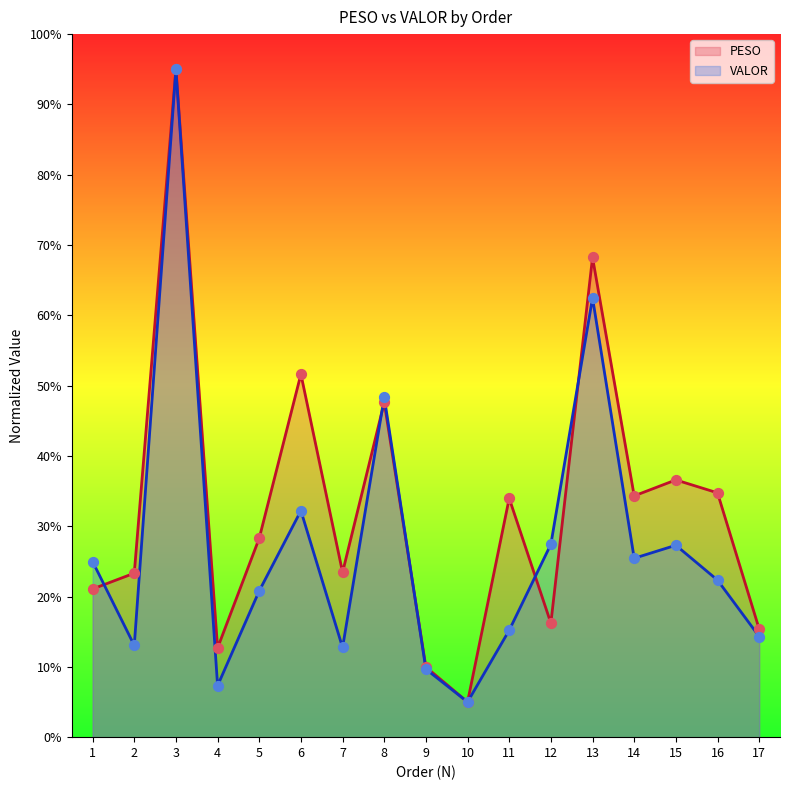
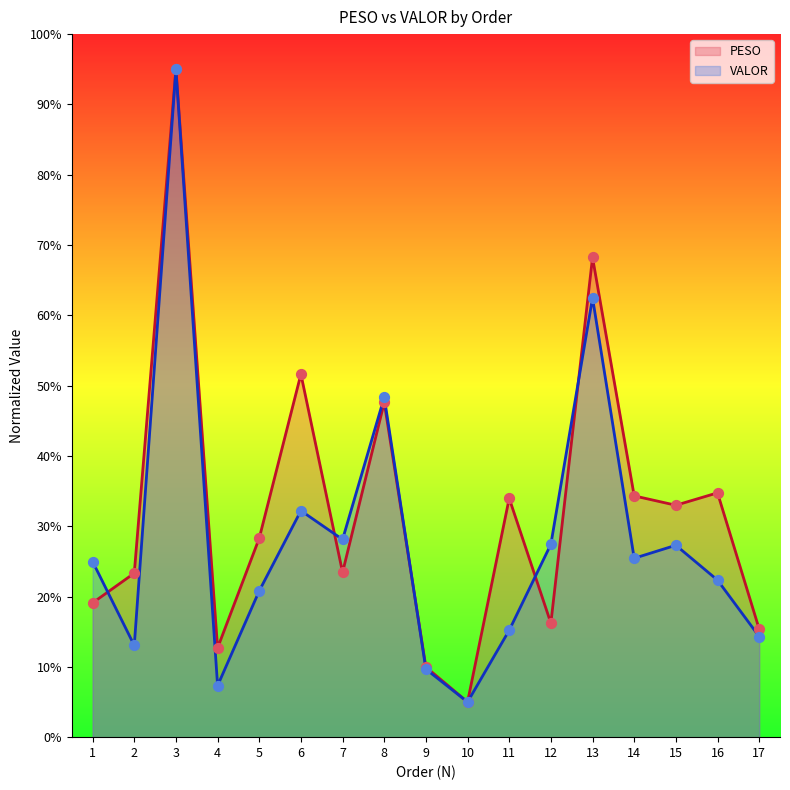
  {
    "PESO": {
-     "1": "21%",
+     "1": "19%",
      "2": "23%",
      "4": "13%",
      "5": "28%",
      "6": "52%",
      "7": "23%",
      "8": "48%",
      "11": "34%",
      "12": "16%",
      "13": "68%",
      "14": "34%",
-     "15": "37%",
+     "15": "33%",
      "16": "35%",
      "17": "15%"
    },
    "VALOR": {
      "1": "25%",
      "2": "13%",
      "4": "7%",
      "5": "21%",
      "6": "32%",
-     "7": "13%",
+     "7": "28%",
      "8": "48%",
      "11": "15%",
      "12": "27%",
      "13": "62%",
      "14": "25%",
      "15": "27%",
      "16": "22%",
      "17": "14%"
    }
  }
